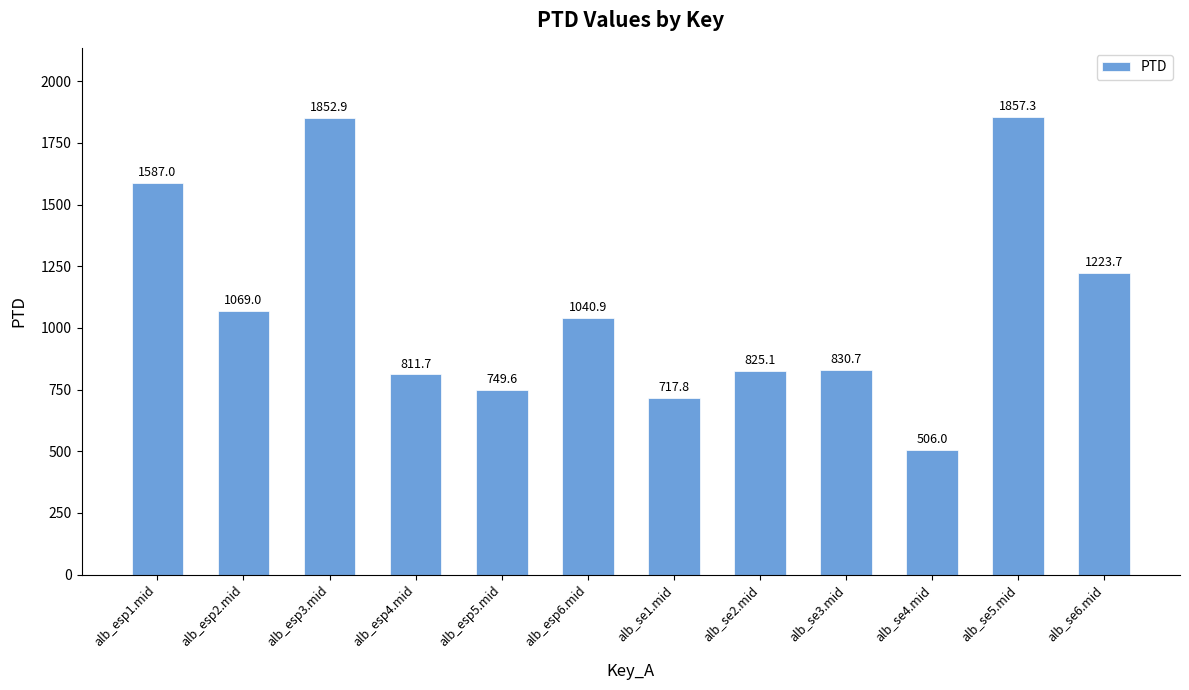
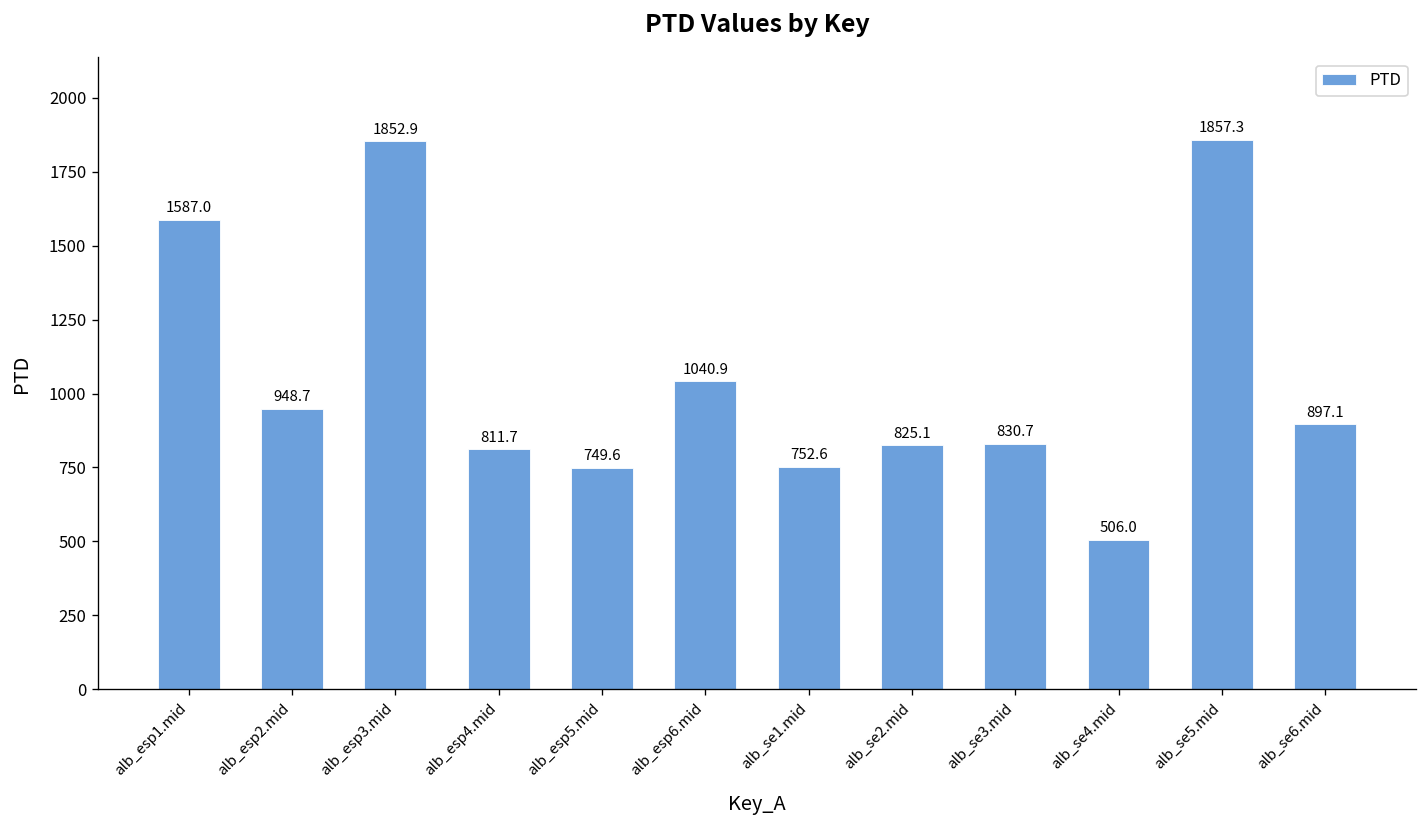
  {
    "alb_esp1.mid": 1587.0,
-   "alb_esp2.mid": 1069.0,
+   "alb_esp2.mid": 948.7,
    "alb_esp3.mid": 1852.9,
    "alb_esp4.mid": 811.7,
    "alb_esp5.mid": 749.6,
    "alb_esp6.mid": 1040.9,
-   "alb_se1.mid": 717.8,
+   "alb_se1.mid": 752.6,
    "alb_se2.mid": 825.1,
    "alb_se3.mid": 830.7,
    "alb_se4.mid": 506.0,
    "alb_se5.mid": 1857.3,
-   "alb_se6.mid": 1223.7
+   "alb_se6.mid": 897.1
  }
